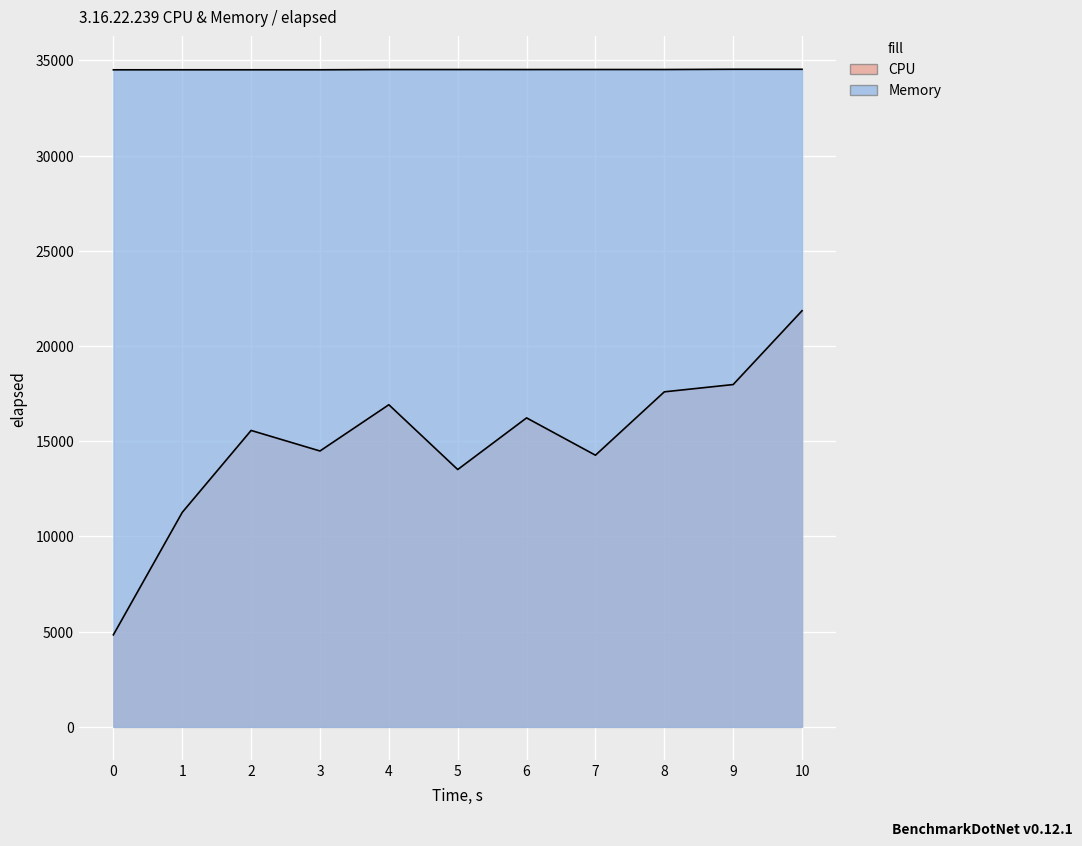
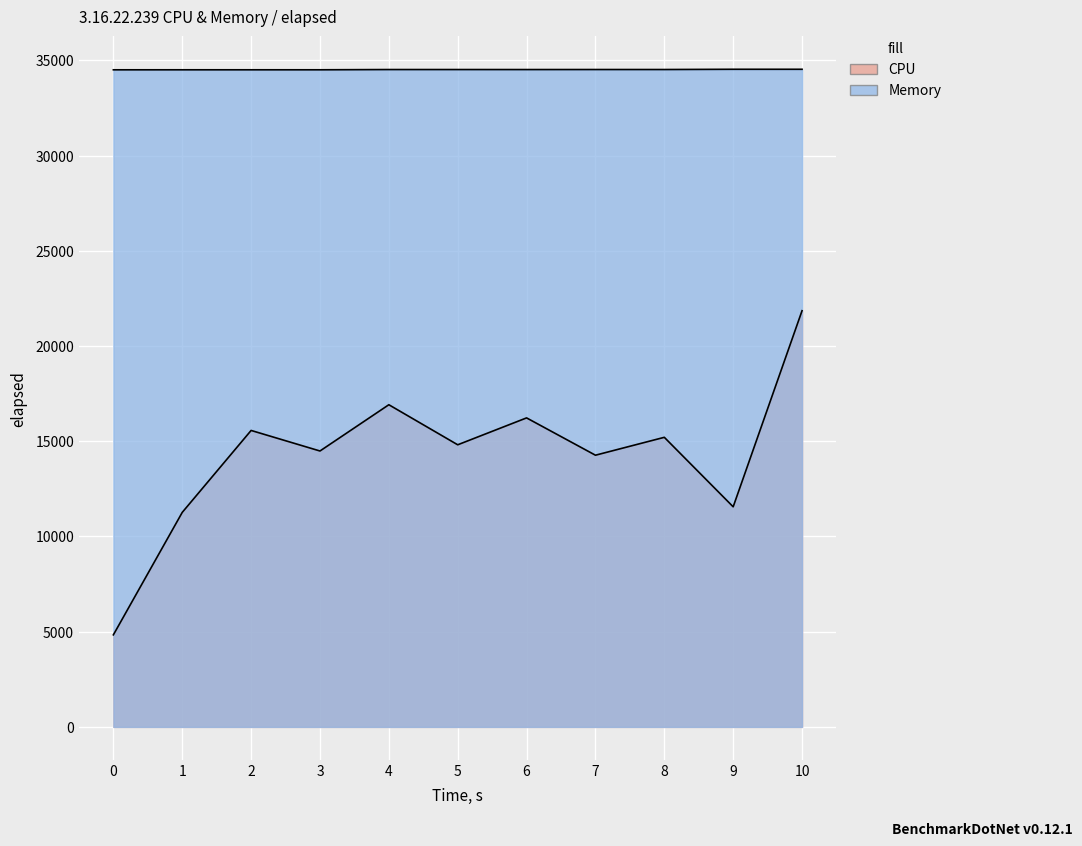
  {
    "CPU": {
      "0": 4800,
      "1": 11300,
      "2": 15600,
      "3": 14500,
      "4": 16900,
-     "5": 13500,
+     "5": 14800,
      "6": 16200,
      "7": 14300,
-     "8": 17600,
-     "9": 18000,
+     "8": 15200,
+     "9": 11600,
      "10": 21900
    },
    "Memory": {
      "0": 34500,
      "1": 34500,
      "2": 34500,
      "3": 34500,
      "4": 34500,
      "5": 34500,
      "6": 34500,
      "7": 34500,
      "8": 34500,
      "9": 34500,
      "10": 34500
    }
  }
